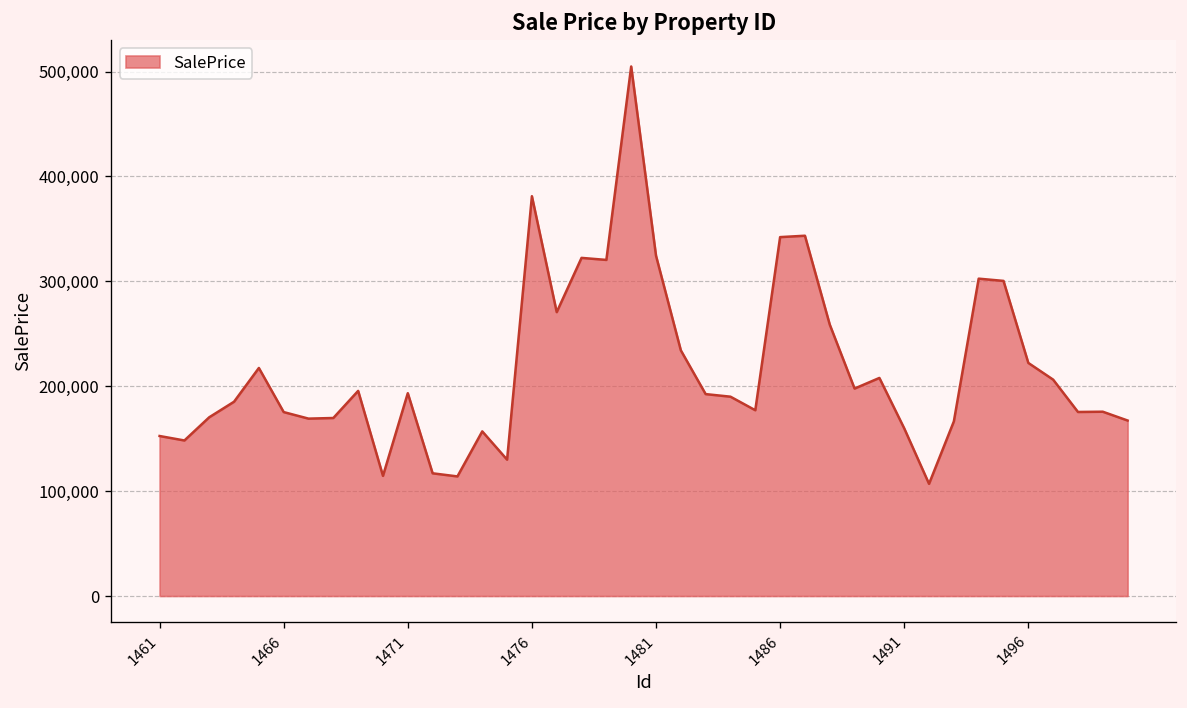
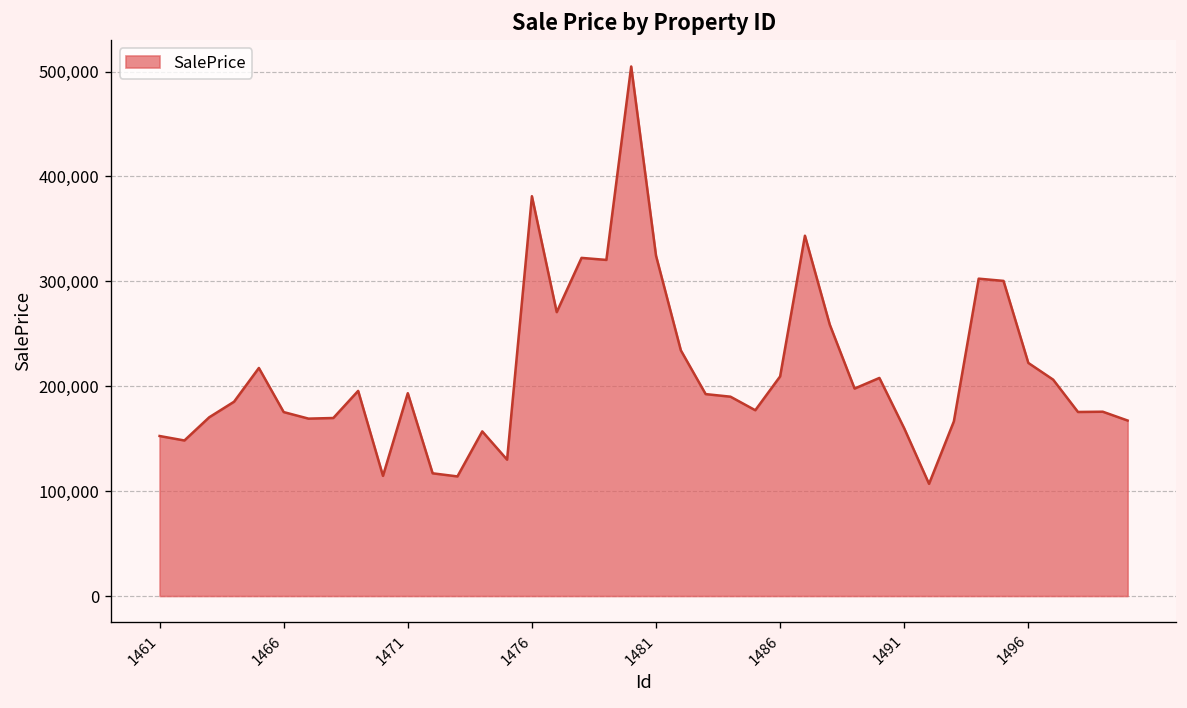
  {
    "1461": "150,000",
    "1466": "180,000",
    "1471": "190,000",
    "1476": "380,000",
    "1481": "320,000",
-   "1486": "340,000",
+   "1486": "210,000",
    "1491": "160,000",
    "1496": "220,000"
  }
